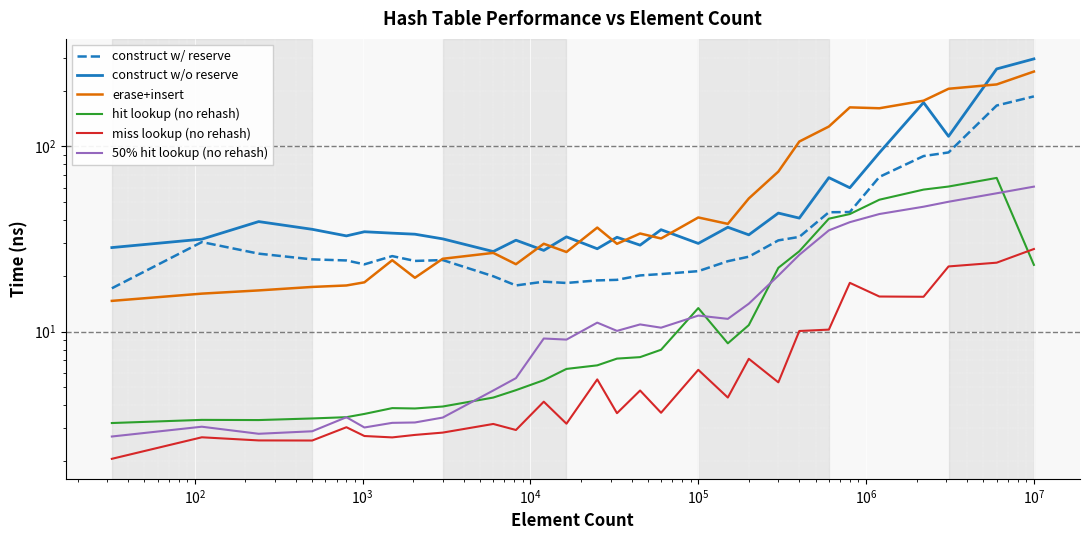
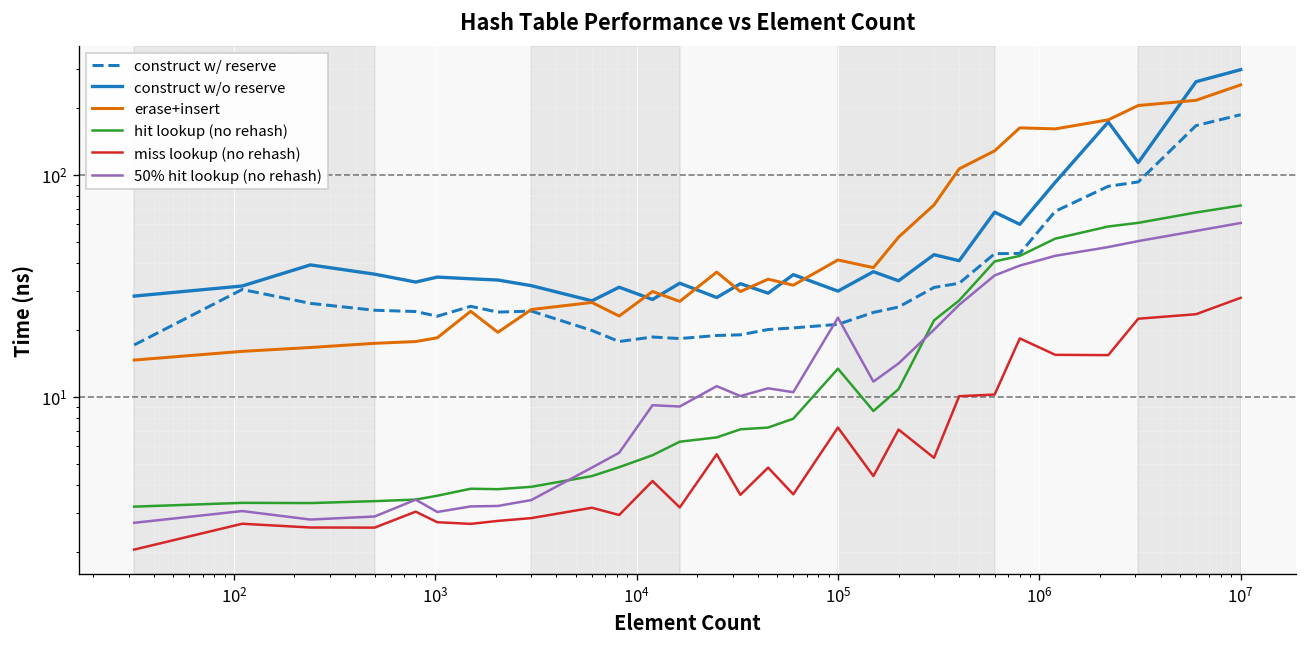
  {
    "erase+insert": {
      "10^5": 41,
      "10^7": 250
    },
    "hit lookup (no rehash)": {
      "10^5": 13,
-     "10^7": 23
+     "10^7": 73
    },
    "miss lookup (no rehash)": {
-     "10^5": 6.2,
+     "10^5": 7.3,
      "10^7": 28
    },
    "50% hit lookup (no rehash)": {
-     "10^5": 12,
+     "10^5": 23,
      "10^7": 61
    }
  }
